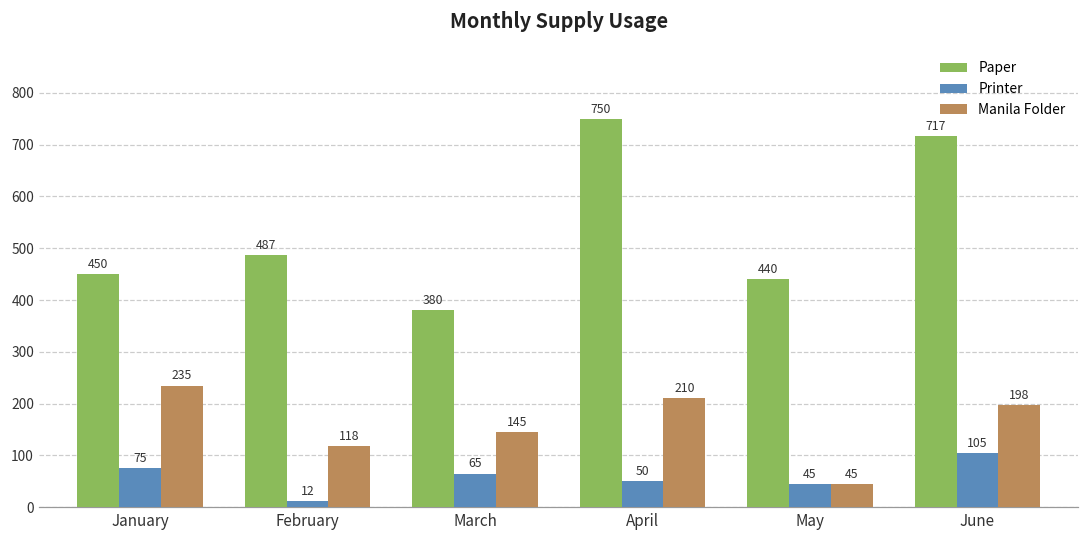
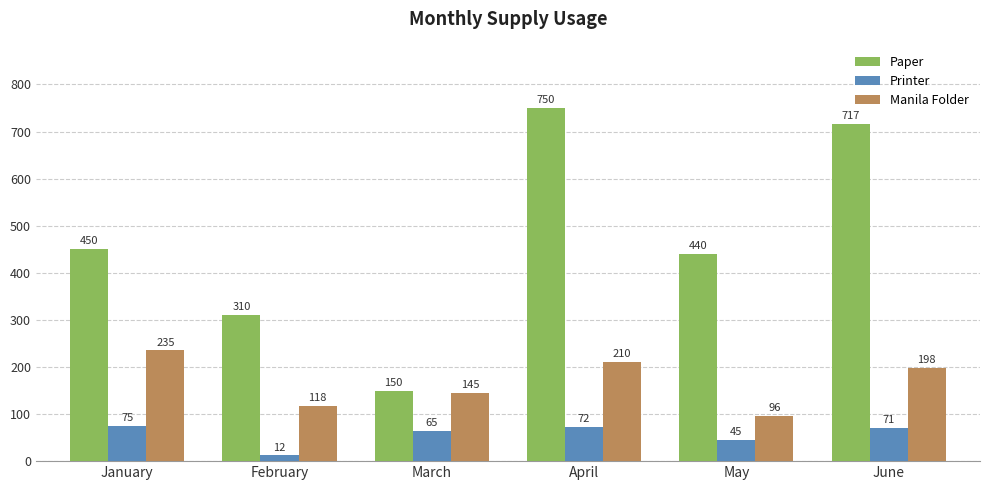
  {
    "Paper": {
      "January": 450,
-     "February": 487,
-     "March": 380,
+     "February": 310,
+     "March": 150,
      "April": 750,
      "May": 440,
      "June": 717
    },
    "Printer": {
      "January": 75,
      "February": 12,
      "March": 65,
-     "April": 50,
+     "April": 72,
      "May": 45,
-     "June": 105
+     "June": 71
    },
    "Manila Folder": {
      "January": 235,
      "February": 118,
      "March": 145,
      "April": 210,
-     "May": 45,
+     "May": 96,
      "June": 198
    }
  }
